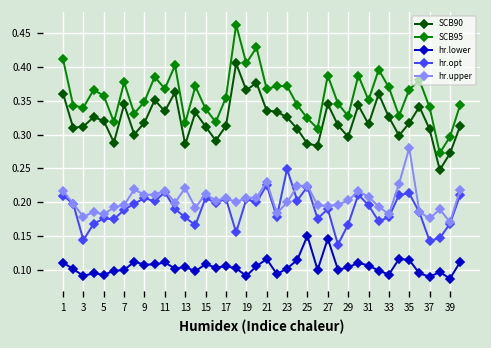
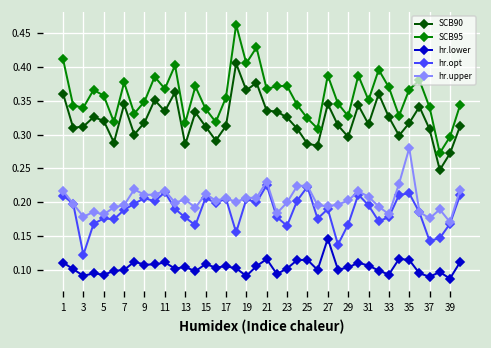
  {
    "hr.lower": {
      "1": 0.11,
      "3": 0.09,
      "5": 0.09,
      "7": 0.10,
      "9": 0.11,
      "11": 0.11,
      "13": 0.10,
      "15": 0.11,
      "17": 0.11,
      "19": 0.09,
      "21": 0.12,
      "23": 0.10,
-     "25": 0.15,
+     "25": 0.12,
      "27": 0.15,
      "29": 0.10,
      "31": 0.11,
      "33": 0.09,
      "35": 0.12,
      "37": 0.09,
      "39": 0.09
    },
    "hr.opt": {
      "1": 0.21,
-     "3": 0.14,
+     "3": 0.12,
      "5": 0.18,
      "7": 0.19,
      "9": 0.21,
      "13": 0.18,
      "15": 0.21,
      "21": 0.23,
-     "23": 0.25,
+     "23": 0.17,
      "29": 0.17,
      "31": 0.20,
      "35": 0.21,
      "37": 0.14
    },
    "hr.upper": {
      "1": 0.22,
      "3": 0.18,
      "5": 0.18,
      "7": 0.20,
      "9": 0.21,
-     "13": 0.22,
+     "13": 0.20,
      "15": 0.21,
      "21": 0.23,
      "23": 0.20,
      "29": 0.20,
      "31": 0.21,
      "35": 0.28,
      "37": 0.18
    }
  }
